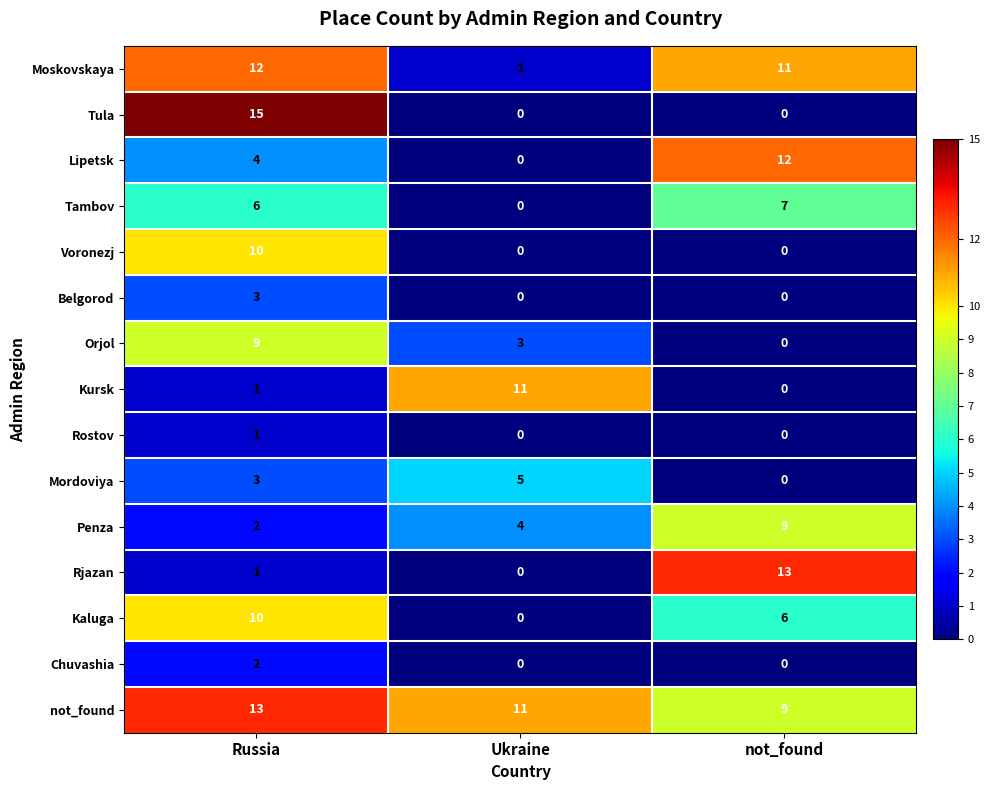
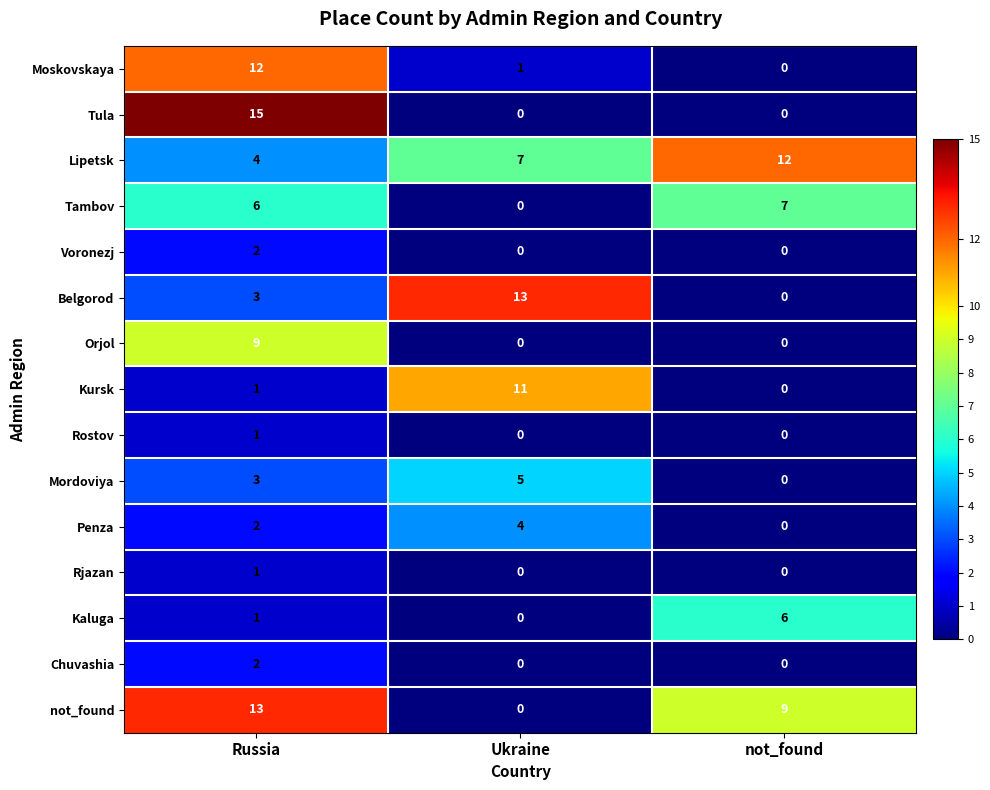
  {
    "Moskovskaya": {
      "Russia": 12,
      "Ukraine": 1,
-     "not_found": 11
+     "not_found": 0
    },
    "Tula": {
      "Russia": 15,
      "Ukraine": 0,
      "not_found": 0
    },
    "Lipetsk": {
      "Russia": 4,
-     "Ukraine": 0,
+     "Ukraine": 7,
      "not_found": 12
    },
    "Tambov": {
      "Russia": 6,
      "Ukraine": 0,
      "not_found": 7
    },
    "Voronezj": {
-     "Russia": 10,
+     "Russia": 2,
      "Ukraine": 0,
      "not_found": 0
    },
    "Belgorod": {
      "Russia": 3,
-     "Ukraine": 0,
+     "Ukraine": 13,
      "not_found": 0
    },
    "Orjol": {
      "Russia": 9,
-     "Ukraine": 3,
+     "Ukraine": 0,
      "not_found": 0
    },
    "Kursk": {
      "Russia": 1,
      "Ukraine": 11,
      "not_found": 0
    },
    "Rostov": {
      "Russia": 1,
      "Ukraine": 0,
      "not_found": 0
    },
    "Mordoviya": {
      "Russia": 3,
      "Ukraine": 5,
      "not_found": 0
    },
    "Penza": {
      "Russia": 2,
      "Ukraine": 4,
-     "not_found": 9
+     "not_found": 0
    },
    "Rjazan": {
      "Russia": 1,
      "Ukraine": 0,
-     "not_found": 13
+     "not_found": 0
    },
    "Kaluga": {
-     "Russia": 10,
+     "Russia": 1,
      "Ukraine": 0,
      "not_found": 6
    },
    "Chuvashia": {
      "Russia": 2,
      "Ukraine": 0,
      "not_found": 0
    },
    "not_found": {
      "Russia": 13,
-     "Ukraine": 11,
+     "Ukraine": 0,
      "not_found": 9
    }
  }
